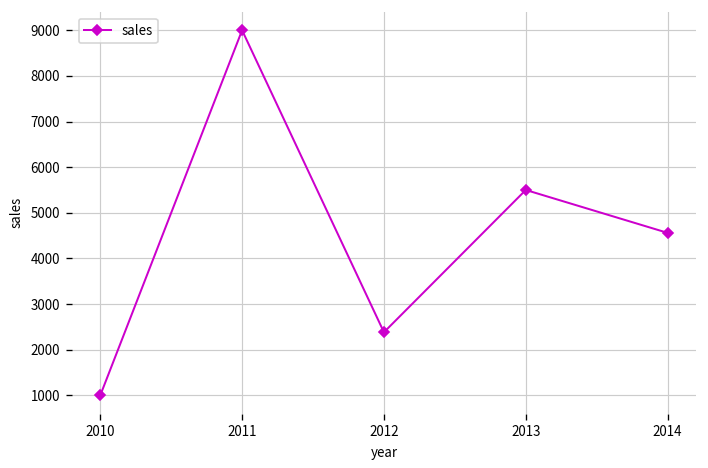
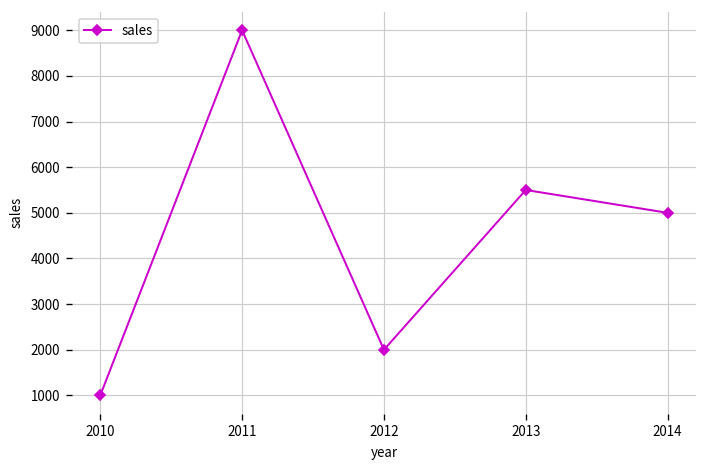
  {
    "2010": 1000,
    "2011": 9000,
-   "2012": 2400,
+   "2012": 2000,
    "2013": 5500,
-   "2014": 4600
+   "2014": 5000
  }
